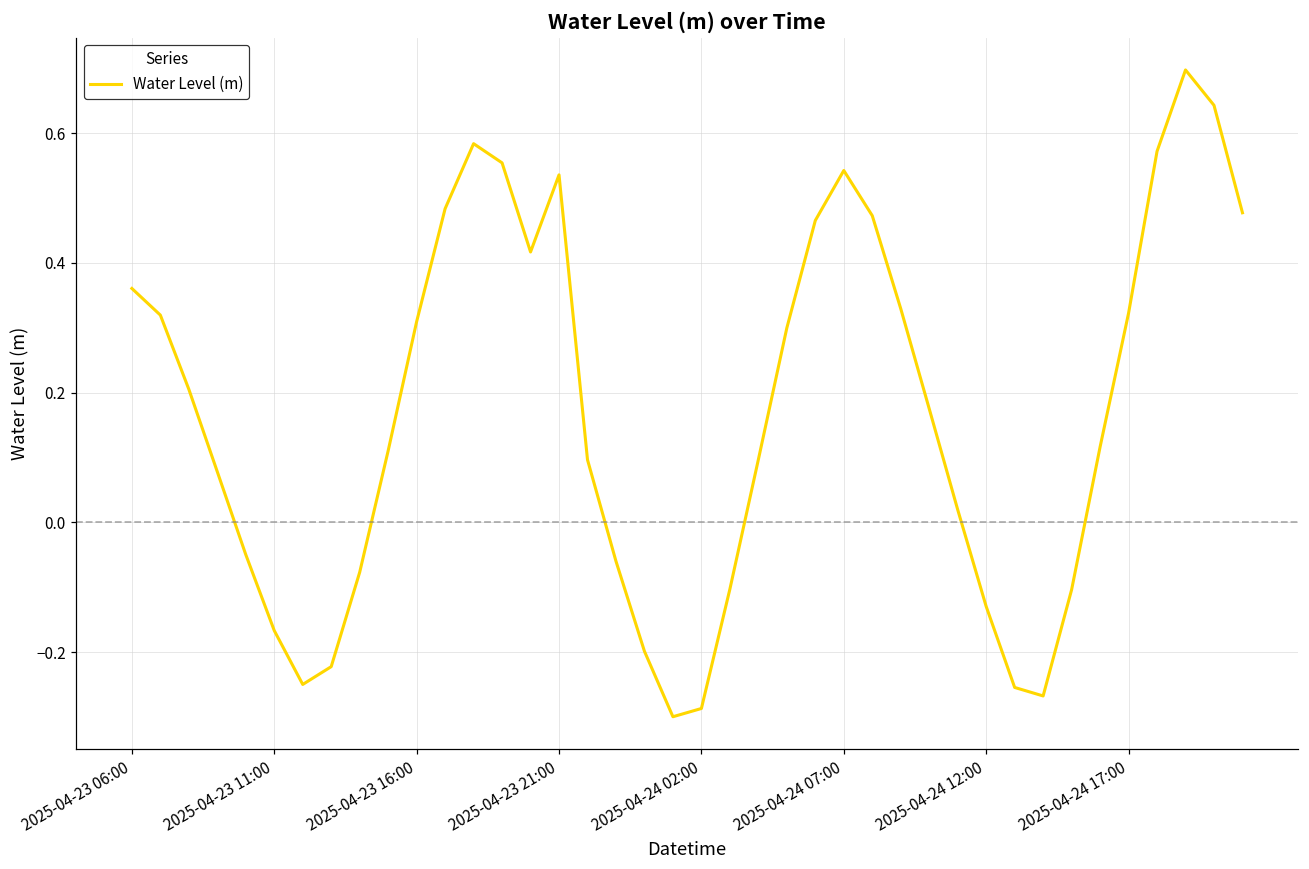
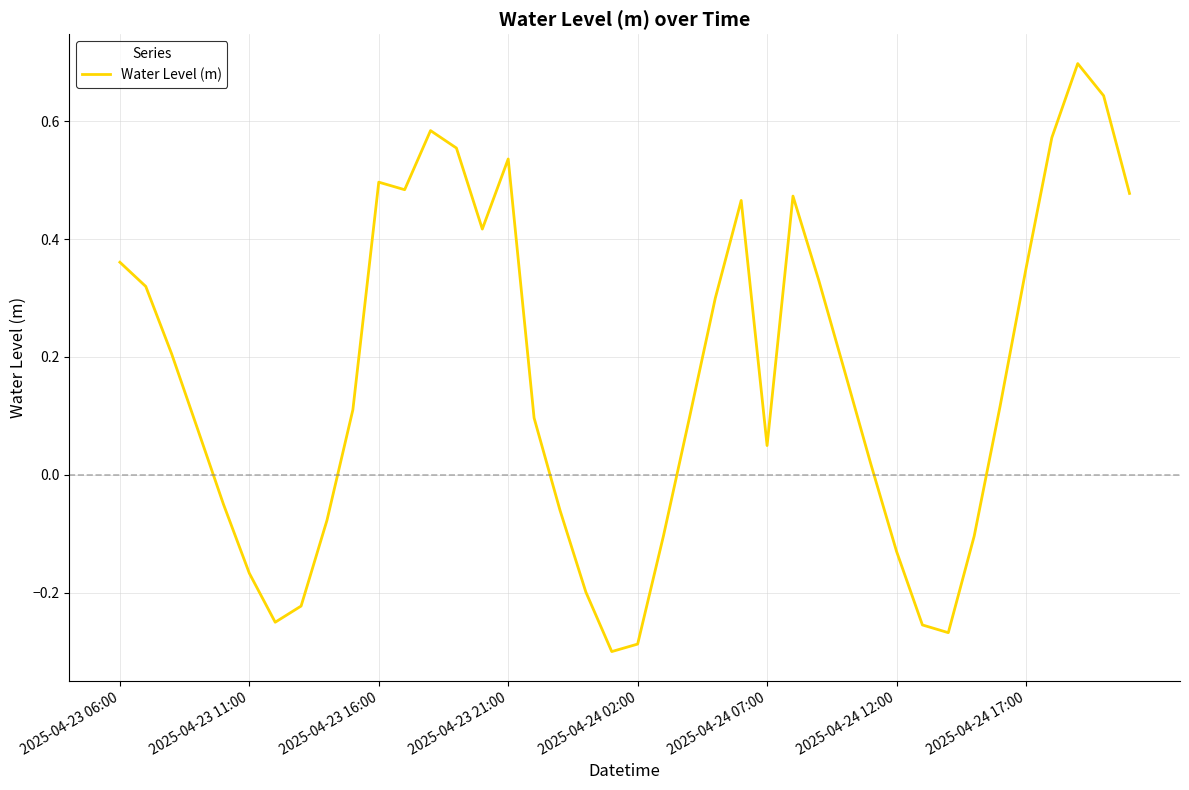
  {
    "2025-04-23 06:00": 0.36,
    "2025-04-23 11:00": -0.17,
-   "2025-04-23 16:00": 0.31,
+   "2025-04-23 16:00": 0.50,
    "2025-04-23 21:00": 0.54,
    "2025-04-24 02:00": -0.29,
-   "2025-04-24 07:00": 0.54,
+   "2025-04-24 07:00": 0.05,
    "2025-04-24 12:00": -0.13,
-   "2025-04-24 17:00": 0.32
+   "2025-04-24 17:00": 0.35
  }
